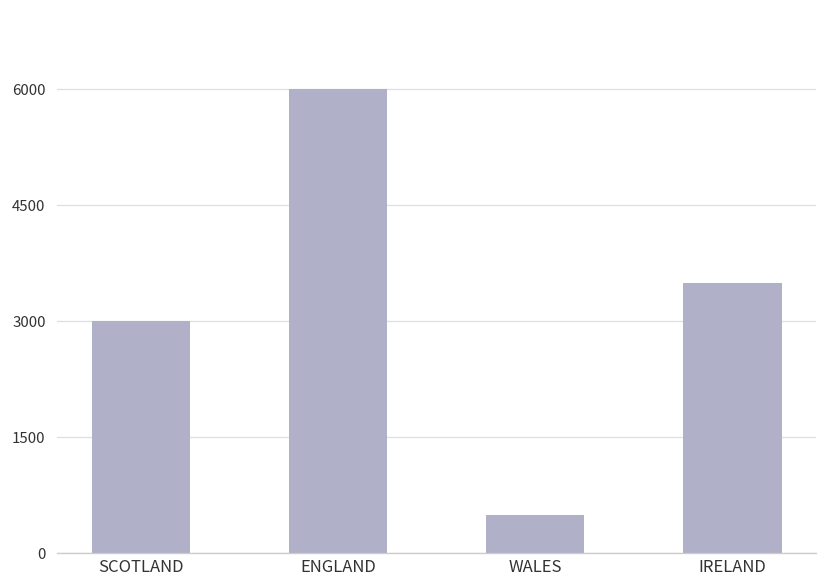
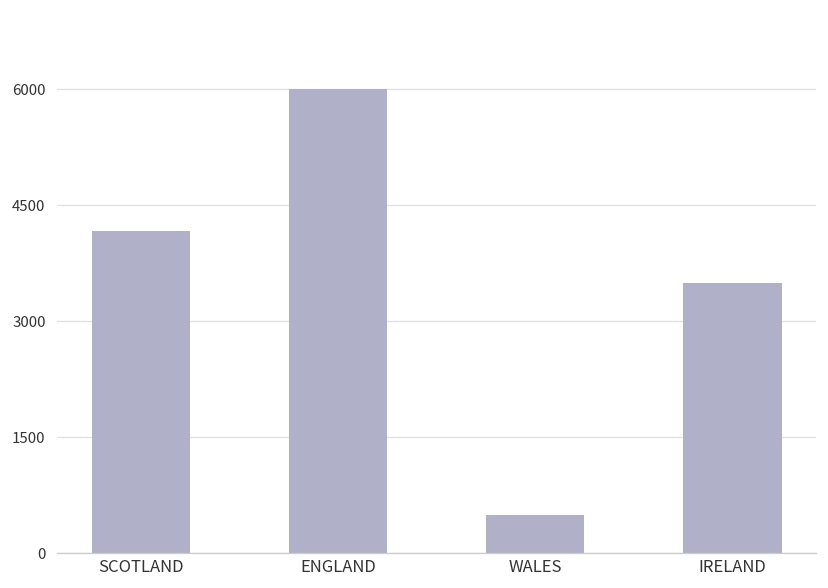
  {
-   "SCOTLAND": 3000,
+   "SCOTLAND": 4200,
    "ENGLAND": 6000,
    "WALES": 500,
    "IRELAND": 3500
  }
